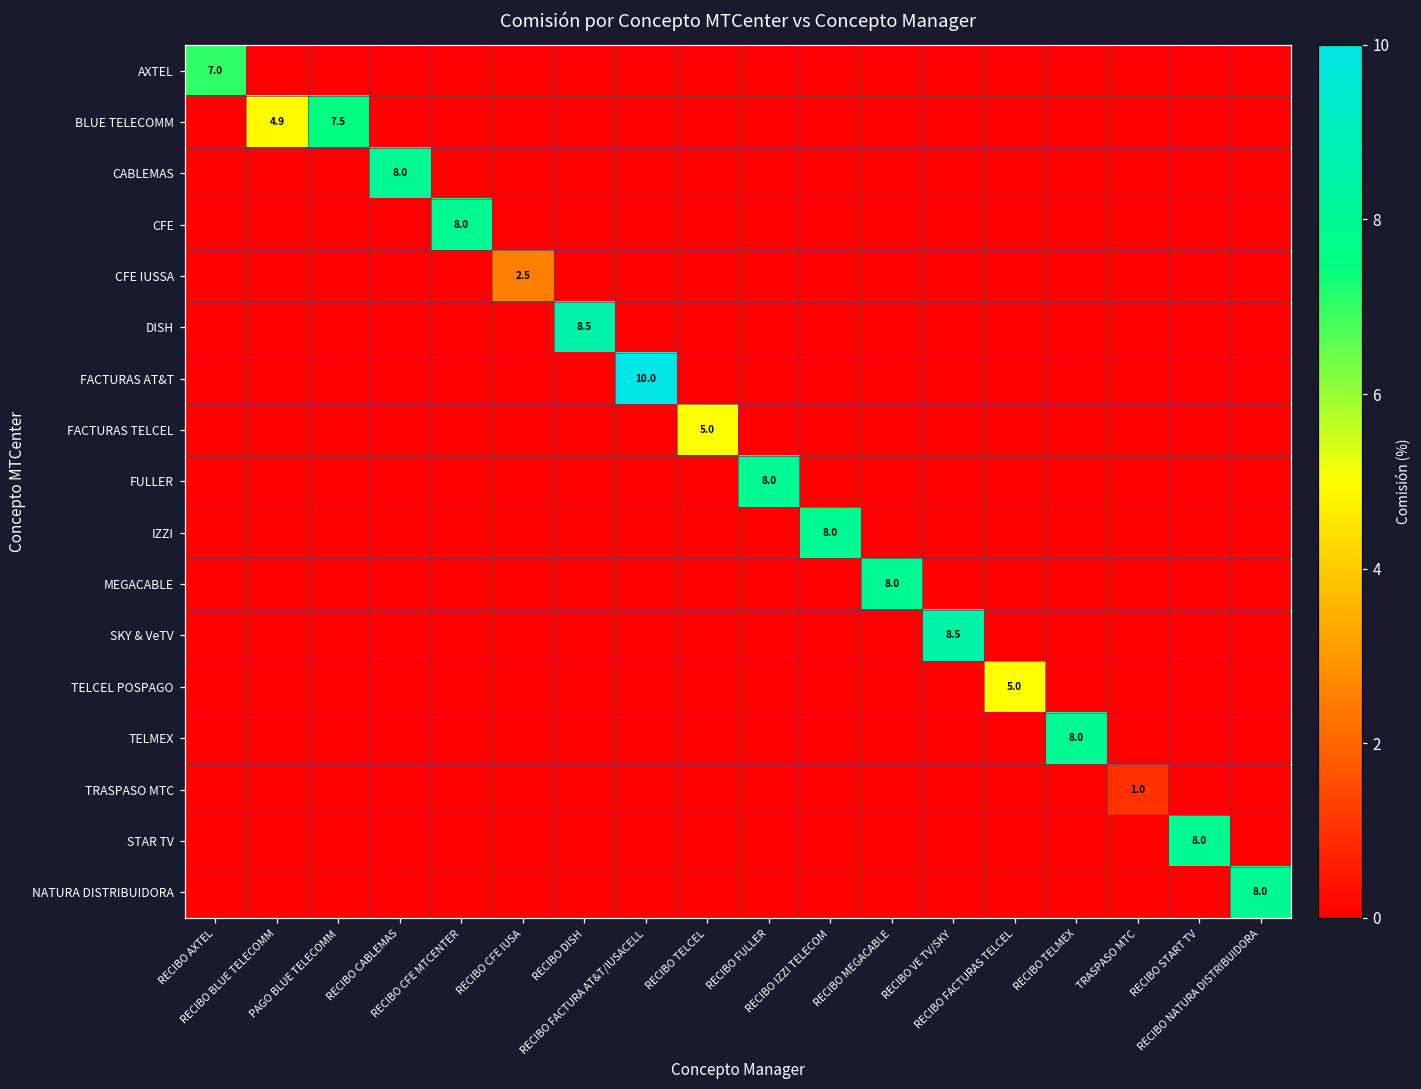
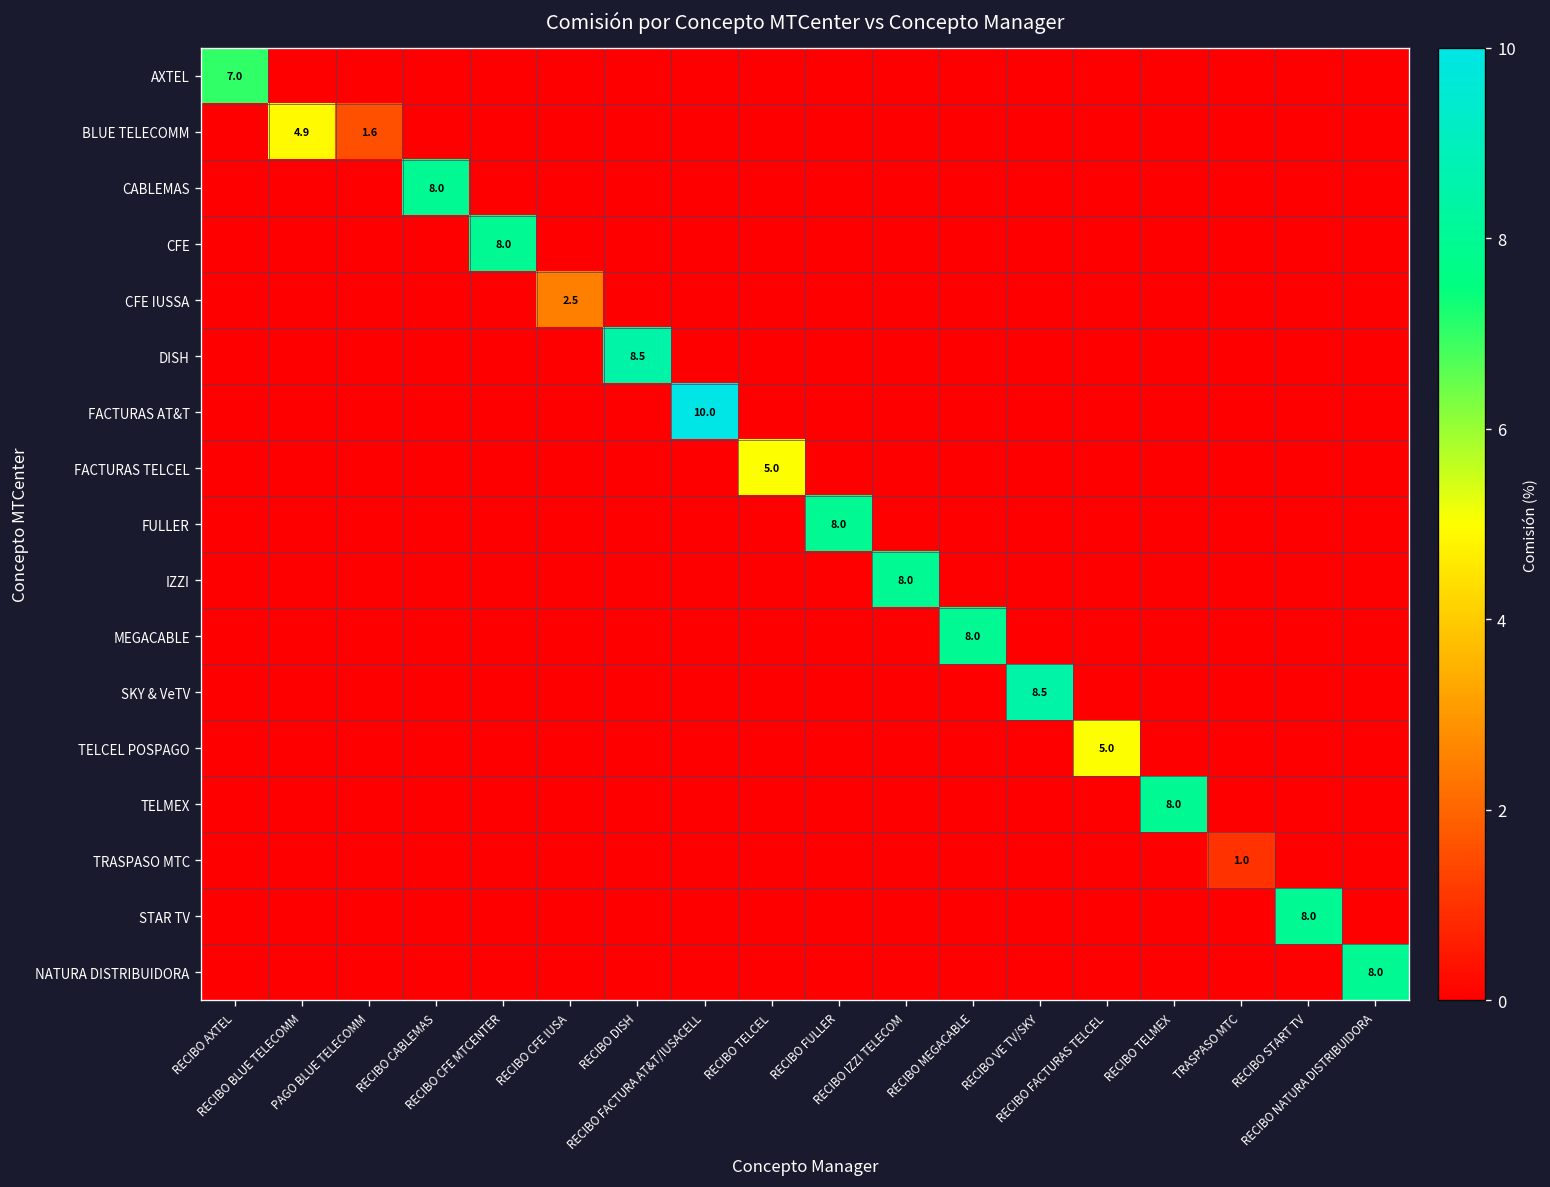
  {
    "AXTEL": {
      "RECIBO AXTEL": 7.0
    },
    "BLUE TELECOMM": {
      "RECIBO BLUE TELECOMM": 4.9,
-     "PAGO BLUE TELECOMM": 7.5
+     "PAGO BLUE TELECOMM": 1.6
    },
    "CABLEMAS": {
      "RECIBO CABLEMAS": 8.0
    },
    "CFE": {
      "RECIBO CFE MTCENTER": 8.0
    },
    "CFE IUSSA": {
      "RECIBO CFE IUSA": 2.5
    },
    "DISH": {
      "RECIBO DISH": 8.5
    },
    "FACTURAS AT&T": {
      "RECIBO FACTURA AT&T/IUSACELL": 10.0
    },
    "FACTURAS TELCEL": {
      "RECIBO TELCEL": 5.0
    },
    "FULLER": {
      "RECIBO FULLER": 8.0
    },
    "IZZI": {
      "RECIBO IZZI TELECOM": 8.0
    },
    "MEGACABLE": {
      "RECIBO MEGACABLE": 8.0
    },
    "SKY & VeTV": {
      "RECIBO VE TV/SKY": 8.5
    },
    "TELCEL POSPAGO": {
      "RECIBO FACTURAS TELCEL": 5.0
    },
    "TELMEX": {
      "RECIBO TELMEX": 8.0
    },
    "TRASPASO MTC": {
      "TRASPASO MTC": 1.0
    },
    "STAR TV": {
      "RECIBO START TV": 8.0
    },
    "NATURA DISTRIBUIDORA": {
      "RECIBO NATURA DISTRIBUIDORA": 8.0
    }
  }
